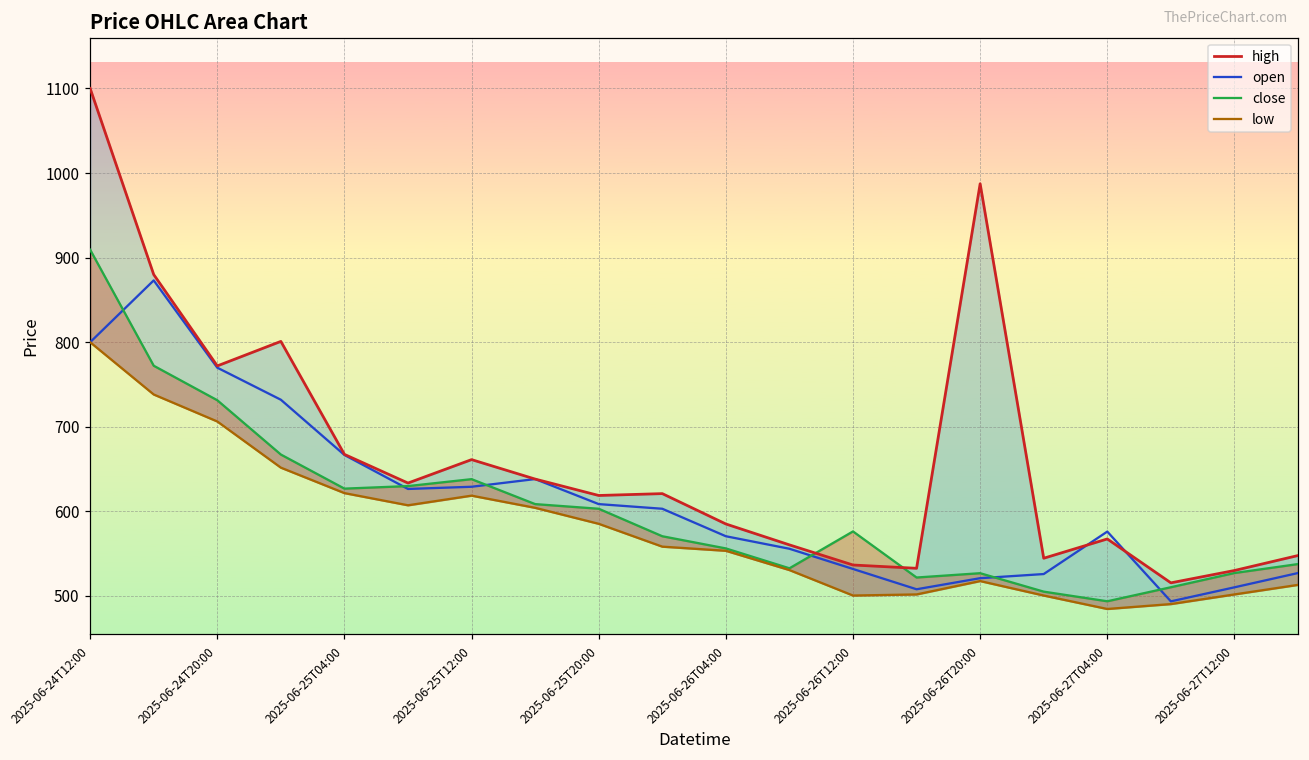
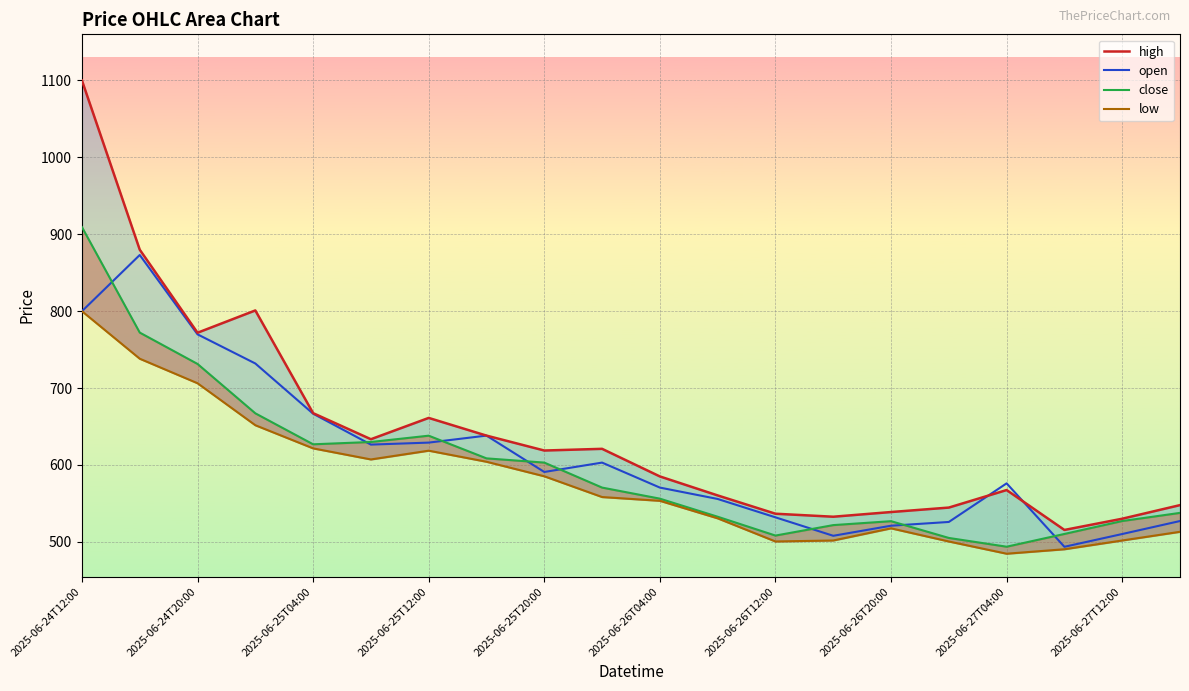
  {
    "high": {
      "2025-06-24T12:00": 1100,
      "2025-06-25T12:00": 660,
      "2025-06-25T20:00": 620,
      "2025-06-26T04:00": 590,
      "2025-06-26T12:00": 540,
-     "2025-06-26T20:00": 990,
+     "2025-06-26T20:00": 540,
      "2025-06-27T04:00": 570
    },
    "open": {
      "2025-06-25T12:00": 630,
-     "2025-06-25T20:00": 610,
+     "2025-06-25T20:00": 590,
      "2025-06-26T04:00": 570,
      "2025-06-26T12:00": 530,
      "2025-06-26T20:00": 520,
      "2025-06-27T04:00": 580,
      "2025-06-27T12:00": 510
    },
    "close": {
      "2025-06-24T12:00": 910,
      "2025-06-24T20:00": 730,
      "2025-06-25T04:00": 630,
      "2025-06-25T12:00": 640,
      "2025-06-25T20:00": 600,
-     "2025-06-26T12:00": 580,
+     "2025-06-26T12:00": 510,
      "2025-06-26T20:00": 530,
      "2025-06-27T04:00": 490
    },
    "low": {
      "2025-06-24T20:00": 710,
      "2025-06-25T04:00": 620,
      "2025-06-25T12:00": 620,
      "2025-06-25T20:00": 590,
      "2025-06-26T12:00": 500,
      "2025-06-26T20:00": 520,
      "2025-06-27T04:00": 480,
      "2025-06-27T12:00": 500
    }
  }
